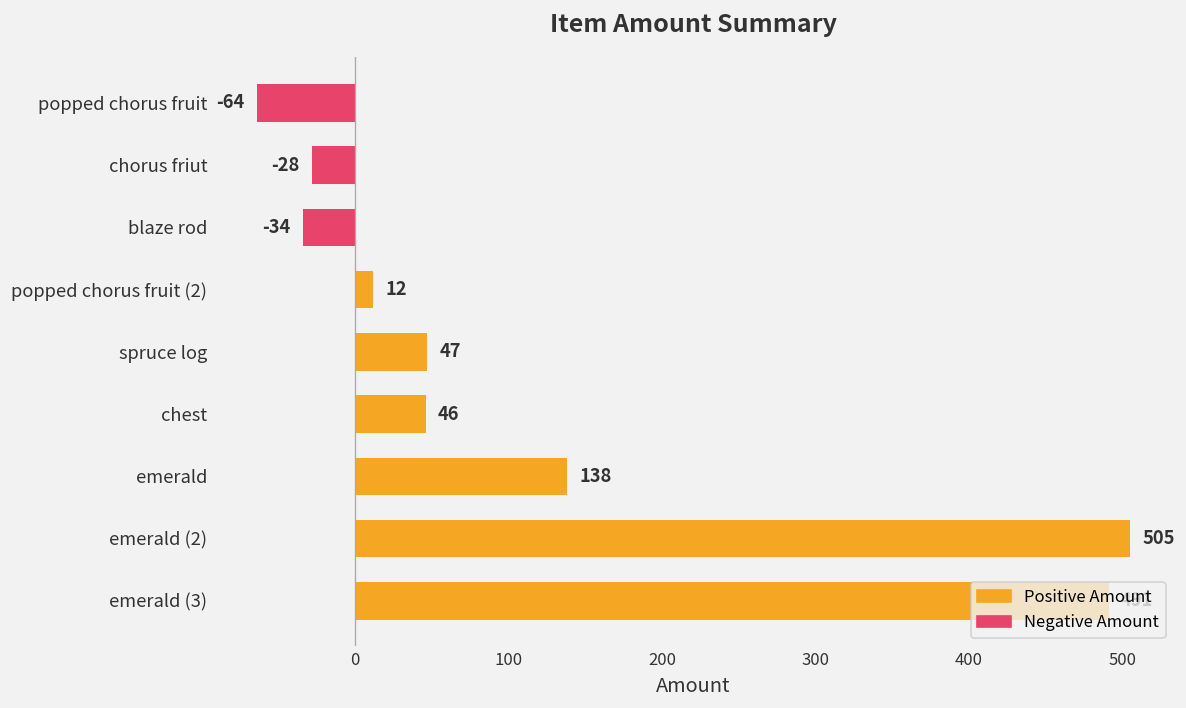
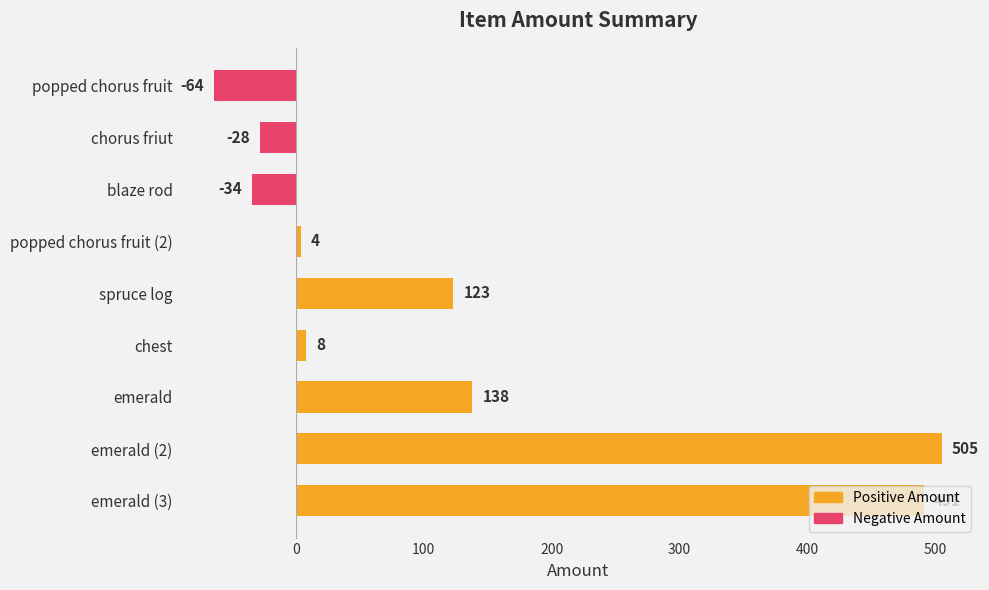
  {
    "popped chorus fruit": -64,
    "chorus friut": -28,
    "blaze rod": -34,
-   "popped chorus fruit (2)": 12,
-   "spruce log": 47,
-   "chest": 46,
+   "popped chorus fruit (2)": 4,
+   "spruce log": 123,
+   "chest": 8,
    "emerald": 138,
    "emerald (2)": 505
  }
